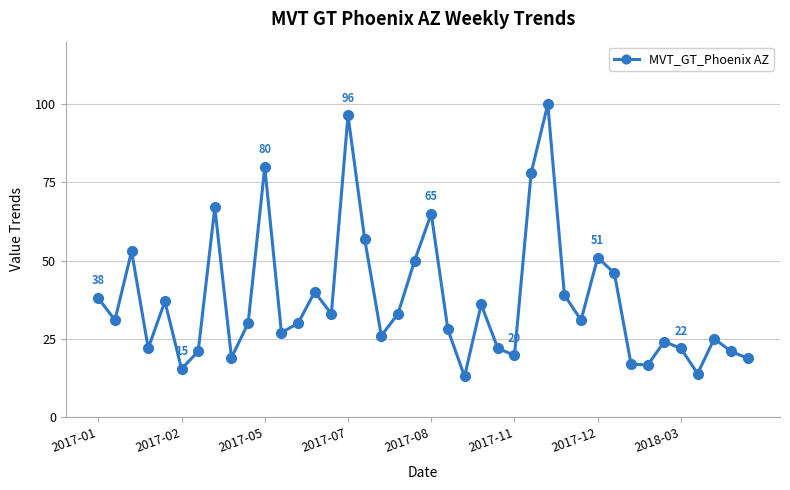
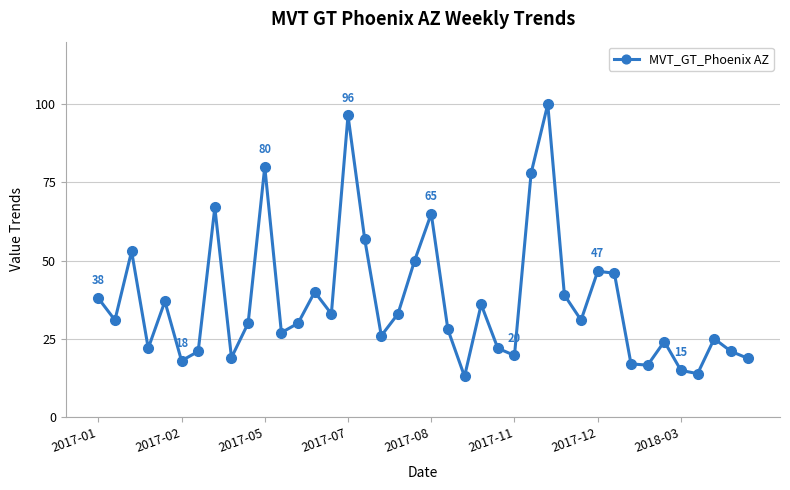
  {
    "2017-01": 38,
-   "2017-02": 15,
+   "2017-02": 18,
    "2017-05": 80,
    "2017-07": 96,
    "2017-08": 65,
    "2017-11": 20,
-   "2017-12": 51,
-   "2018-03": 22
+   "2017-12": 47,
+   "2018-03": 15
  }
